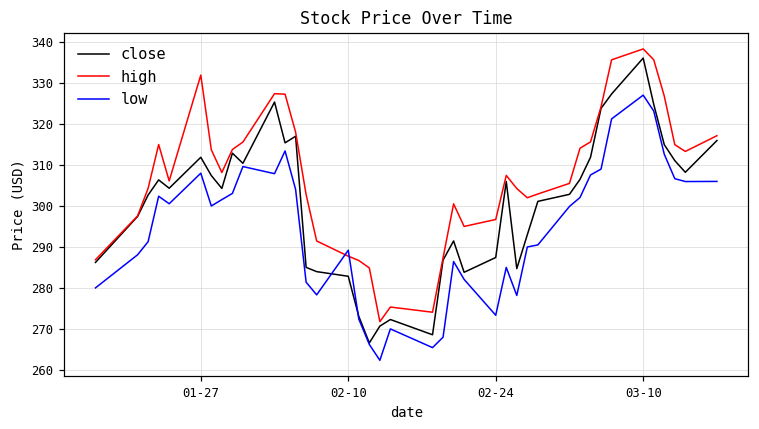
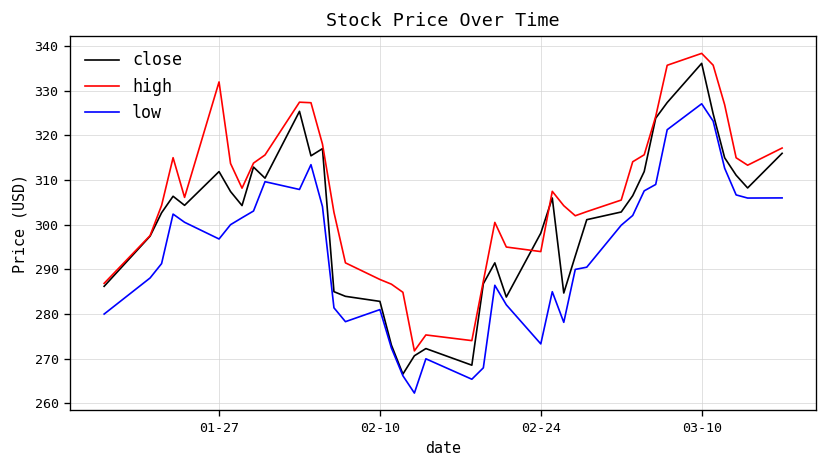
  {
    "close": {
      "01-27": 312,
      "02-10": 283,
-     "02-24": 287,
+     "02-24": 298,
      "03-10": 336
    },
    "high": {
      "01-27": 332,
      "02-10": 288,
-     "02-24": 297,
+     "02-24": 294,
      "03-10": 338
    },
    "low": {
-     "01-27": 308,
-     "02-10": 289,
+     "01-27": 297,
+     "02-10": 281,
      "02-24": 273,
      "03-10": 327
    }
  }
